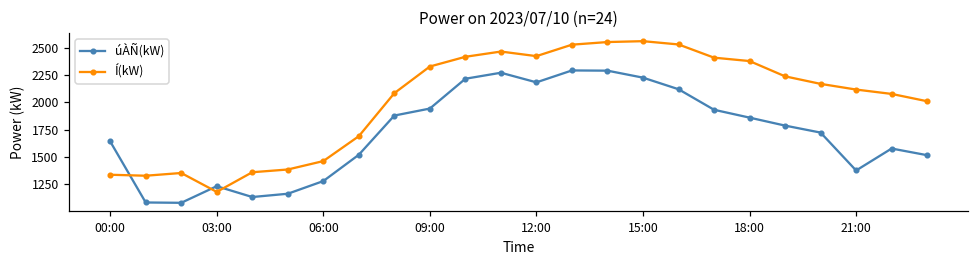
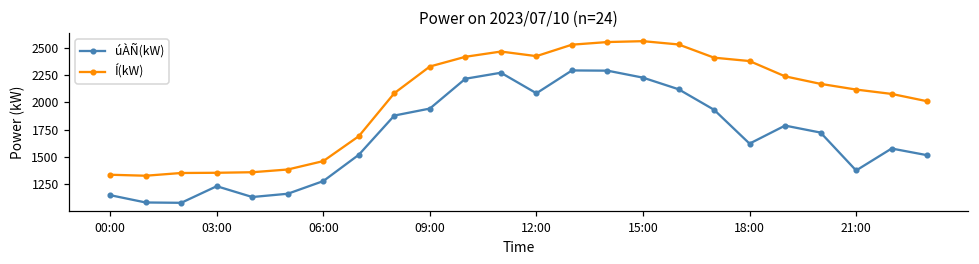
  {
    "úÀÑ(kW)": {
-     "00:00": 1600,
+     "00:00": 1100,
      "03:00": 1200,
      "06:00": 1300,
      "09:00": 1900,
-     "12:00": 2200,
+     "12:00": 2100,
      "15:00": 2200,
-     "18:00": 1900,
+     "18:00": 1600,
      "21:00": 1400
    },
    "Í(kW)": {
      "00:00": 1300,
-     "03:00": 1200,
+     "03:00": 1400,
      "06:00": 1500,
      "09:00": 2300,
      "12:00": 2400,
      "15:00": 2600,
      "18:00": 2400,
      "21:00": 2100
    }
  }
